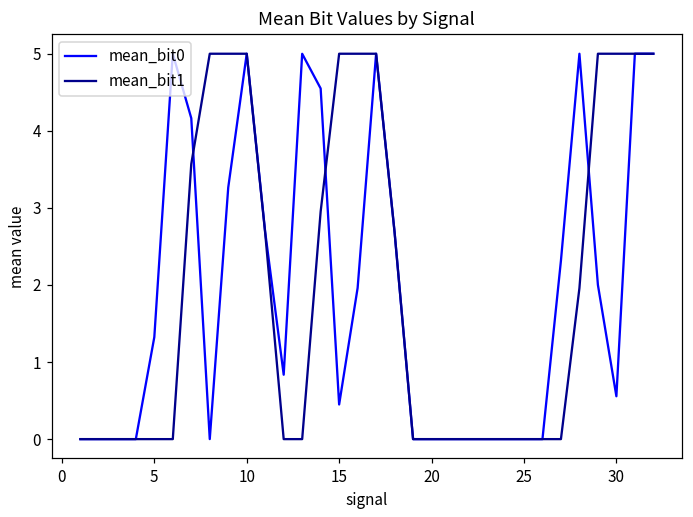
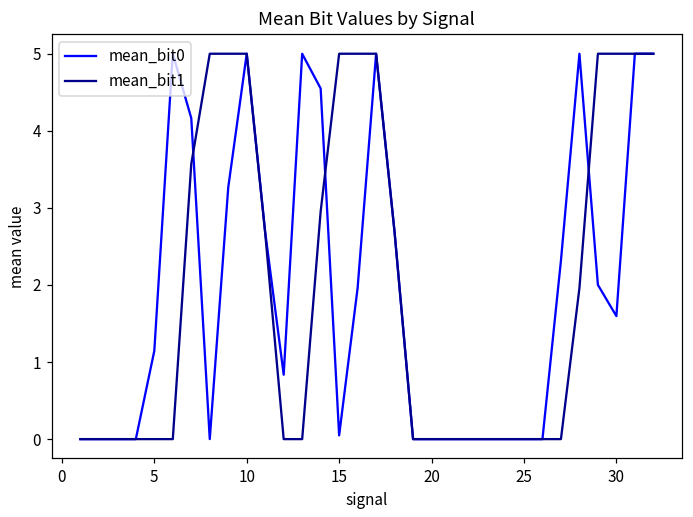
  {
    "mean_bit0": {
-     "5": 1.3,
-     "15": 0.4,
-     "30": 0.6
+     "5": 1.1,
+     "15": 0.0,
+     "30": 1.6
    },
    "mean_bit1": {
      "5": 0.0,
      "15": 5.0,
      "30": 5.0
    }
  }
